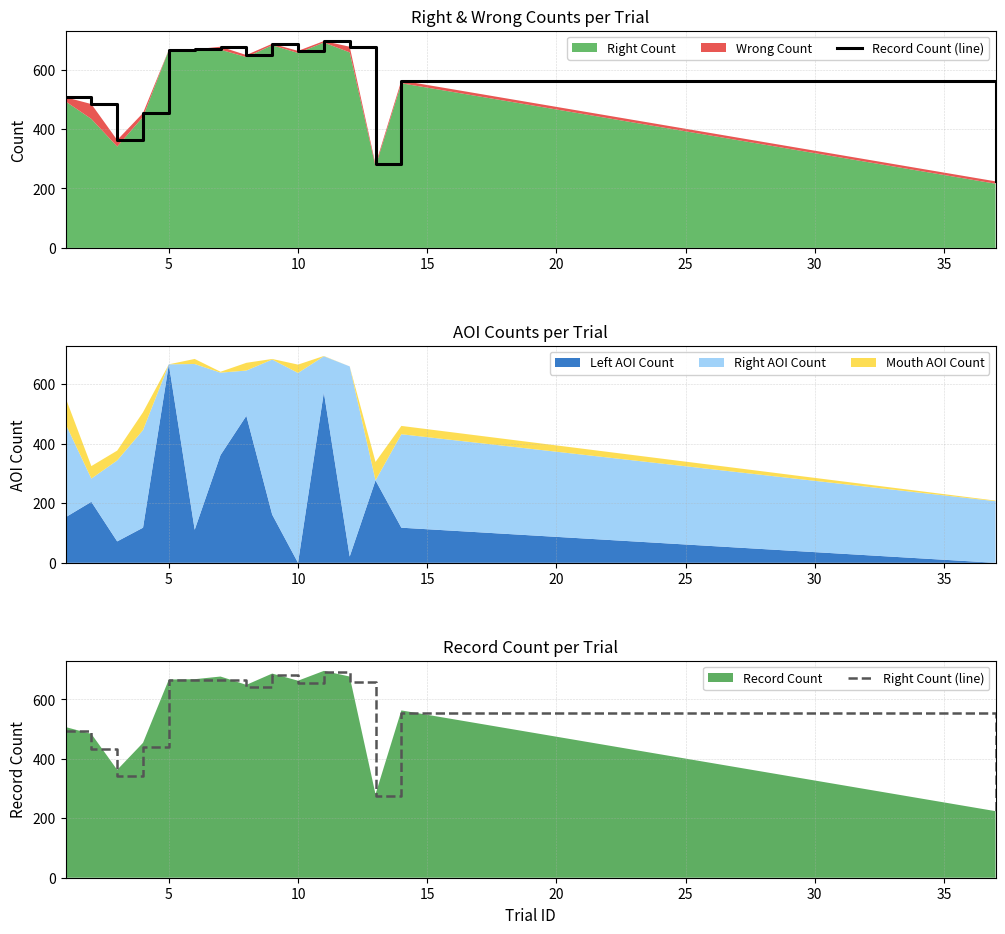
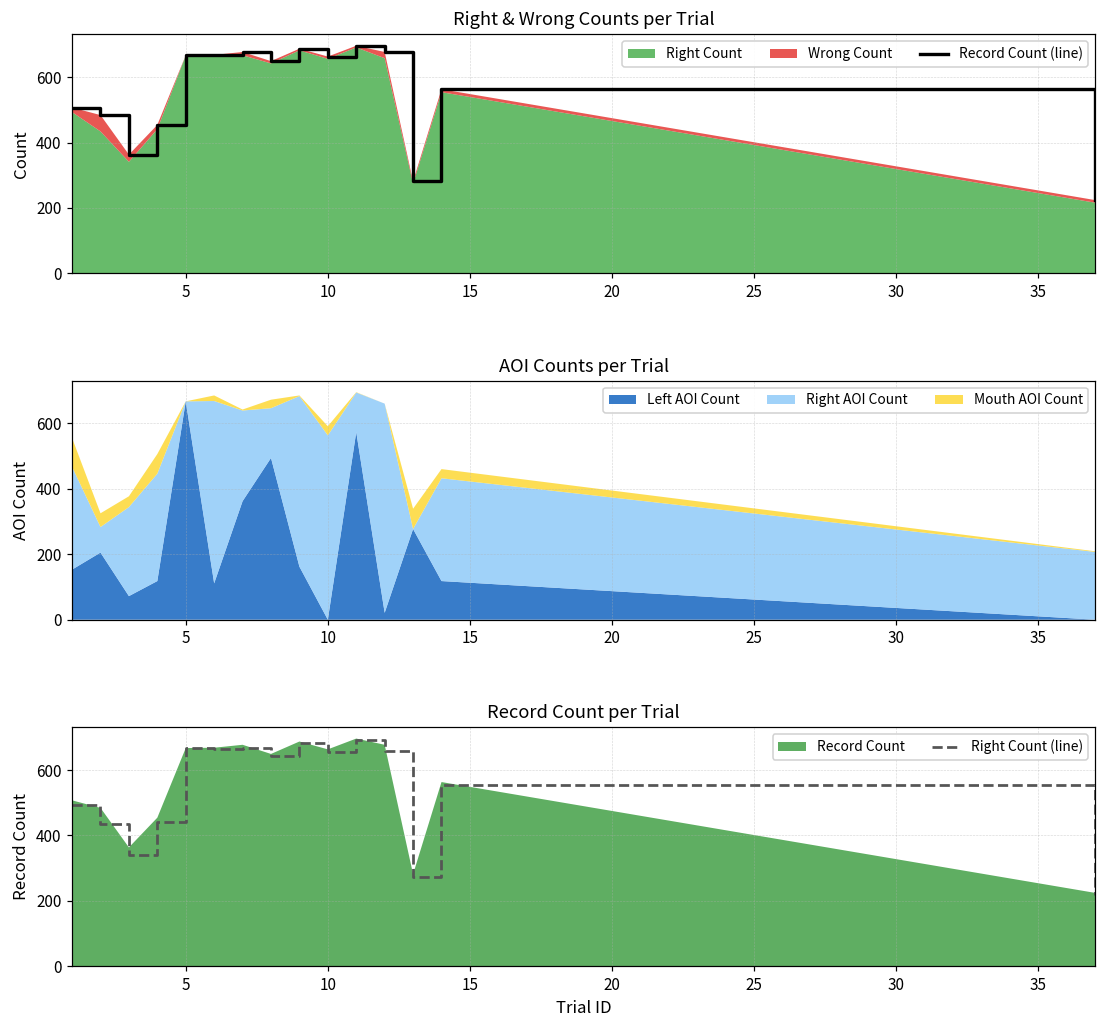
  {
    "AOI Counts per Trial": {
      "Left AOI Count": {
        "10": 0
      },
      "Right AOI Count": {
-       "10": 640
+       "10": 560
      },
      "Mouth AOI Count": {
        "10": 30
      }
    }
  }
